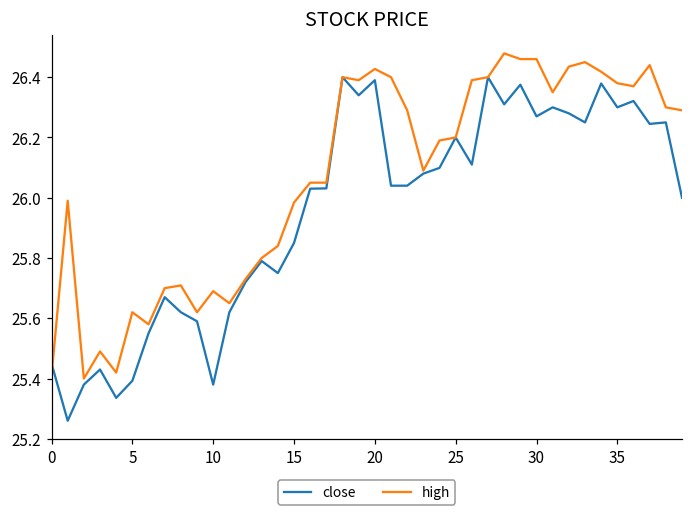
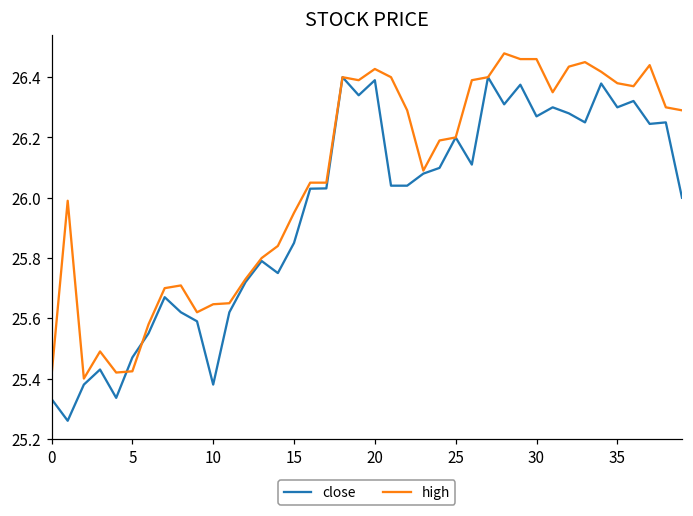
  {
    "close": {
-     "0": 25.45,
-     "5": 25.39,
+     "0": 25.33,
+     "5": 25.47,
      "10": 25.38,
      "15": 25.85,
      "20": 26.39,
      "30": 26.27,
      "35": 26.30
    },
    "high": {
      "0": 25.41,
-     "5": 25.62,
-     "10": 25.69,
-     "15": 25.98,
+     "5": 25.42,
+     "10": 25.65,
+     "15": 25.95,
      "20": 26.43,
      "30": 26.46,
      "35": 26.38
    }
  }
